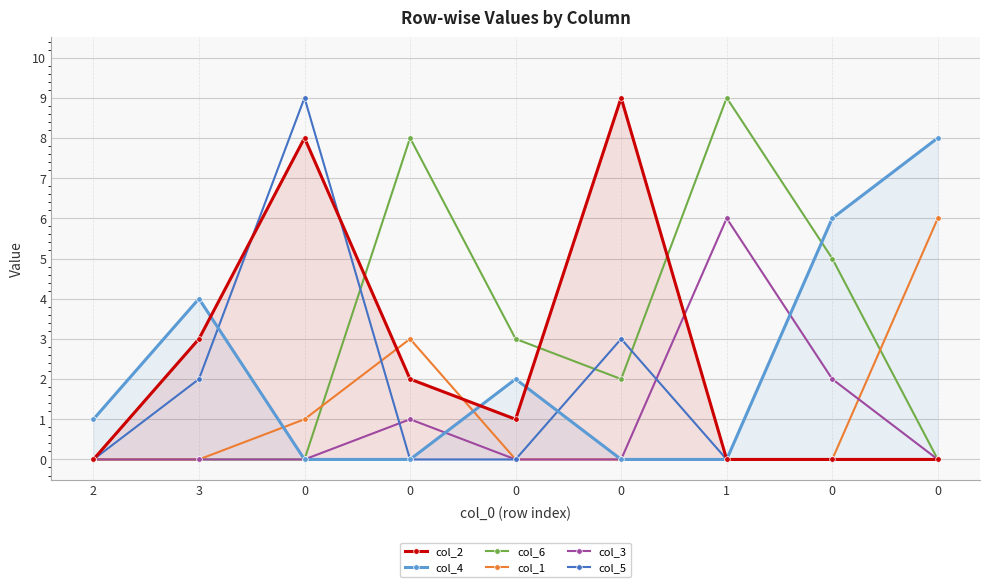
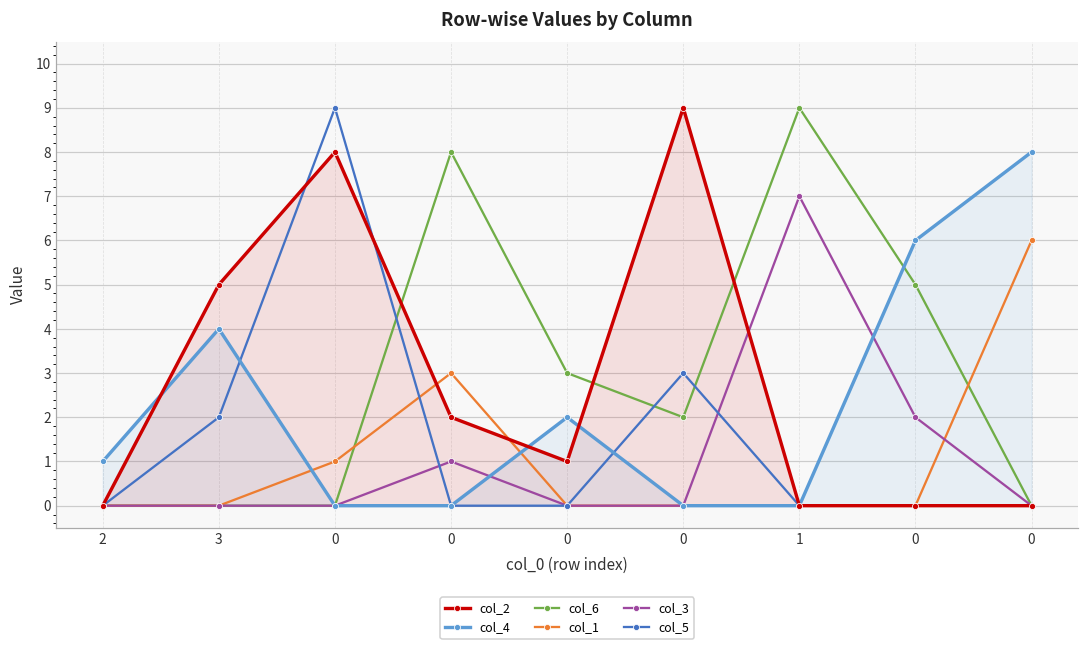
  {
    "col_2": {
-     "3": 3
+     "3": 5
    },
    "col_6": {
      "1": 9
    },
    "col_3": {
-     "1": 6
+     "1": 7
    }
  }
